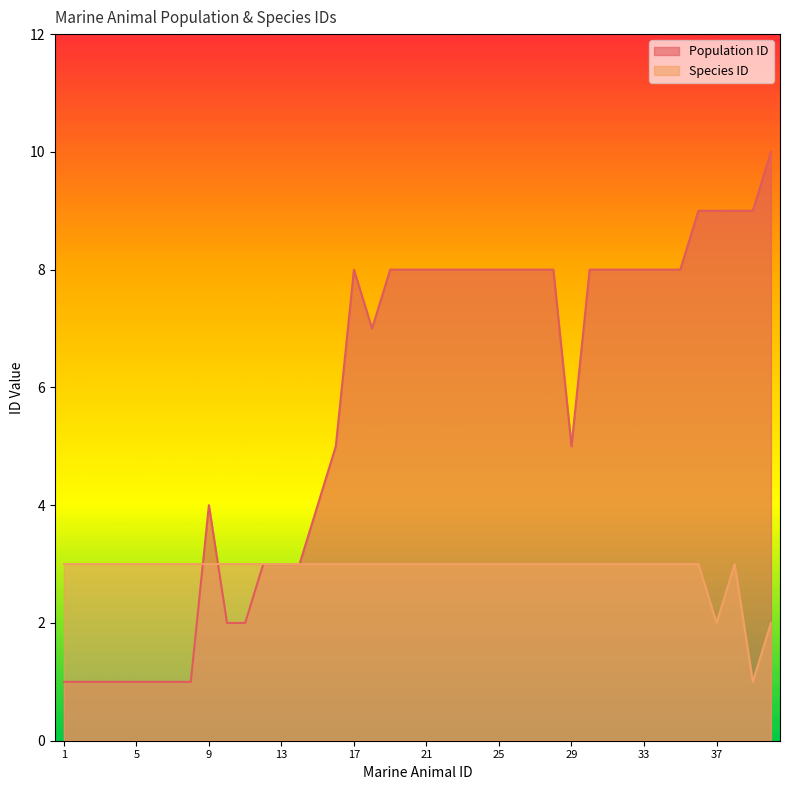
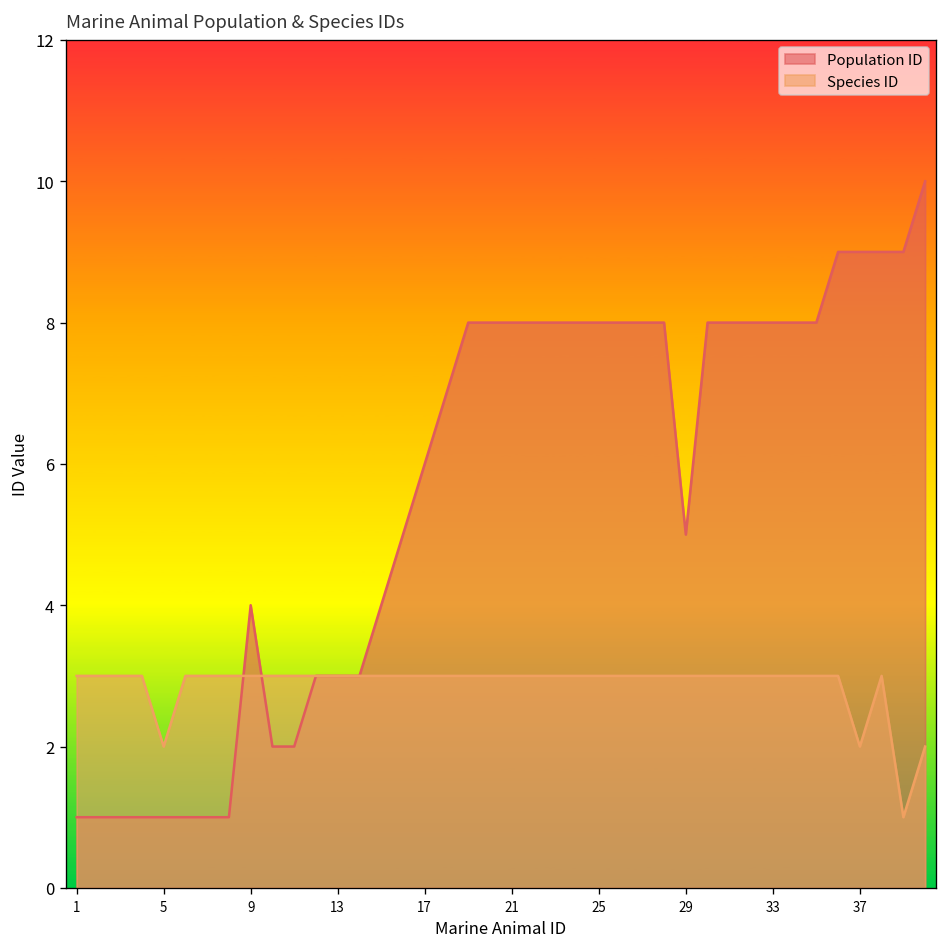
  {
    "Population ID": {
      "1": 1,
      "5": 1,
      "9": 4,
-     "17": 8,
+     "17": 6,
      "21": 8,
      "25": 8,
      "29": 5,
      "33": 8,
      "37": 9
    },
    "Species ID": {
      "1": 3,
-     "5": 3,
+     "5": 2,
      "9": 3,
      "17": 3,
      "21": 3,
      "25": 3,
      "29": 3,
      "33": 3,
      "37": 2
    }
  }
